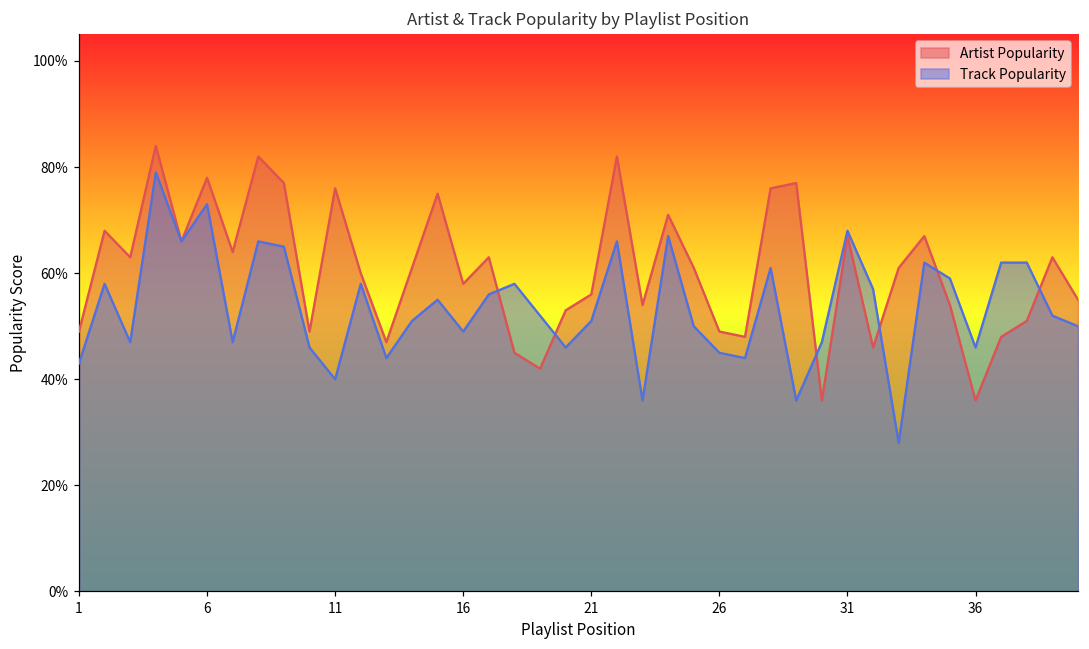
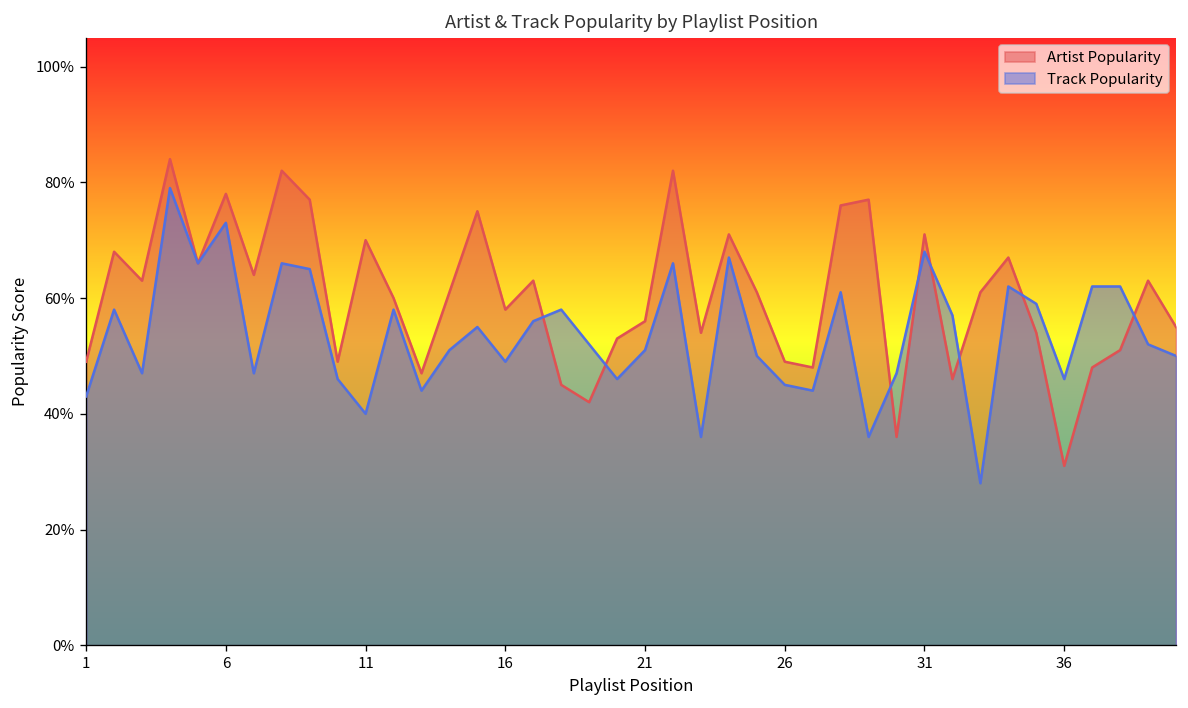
  {
    "Artist Popularity": {
      "1": "49%",
      "6": "78%",
-     "11": "76%",
+     "11": "70%",
      "16": "58%",
      "21": "56%",
      "26": "49%",
-     "31": "67%",
-     "36": "36%"
+     "31": "71%",
+     "36": "31%"
    },
    "Track Popularity": {
      "1": "43%",
      "6": "73%",
      "11": "40%",
      "16": "49%",
      "21": "51%",
      "26": "45%",
      "31": "68%",
      "36": "46%"
    }
  }
